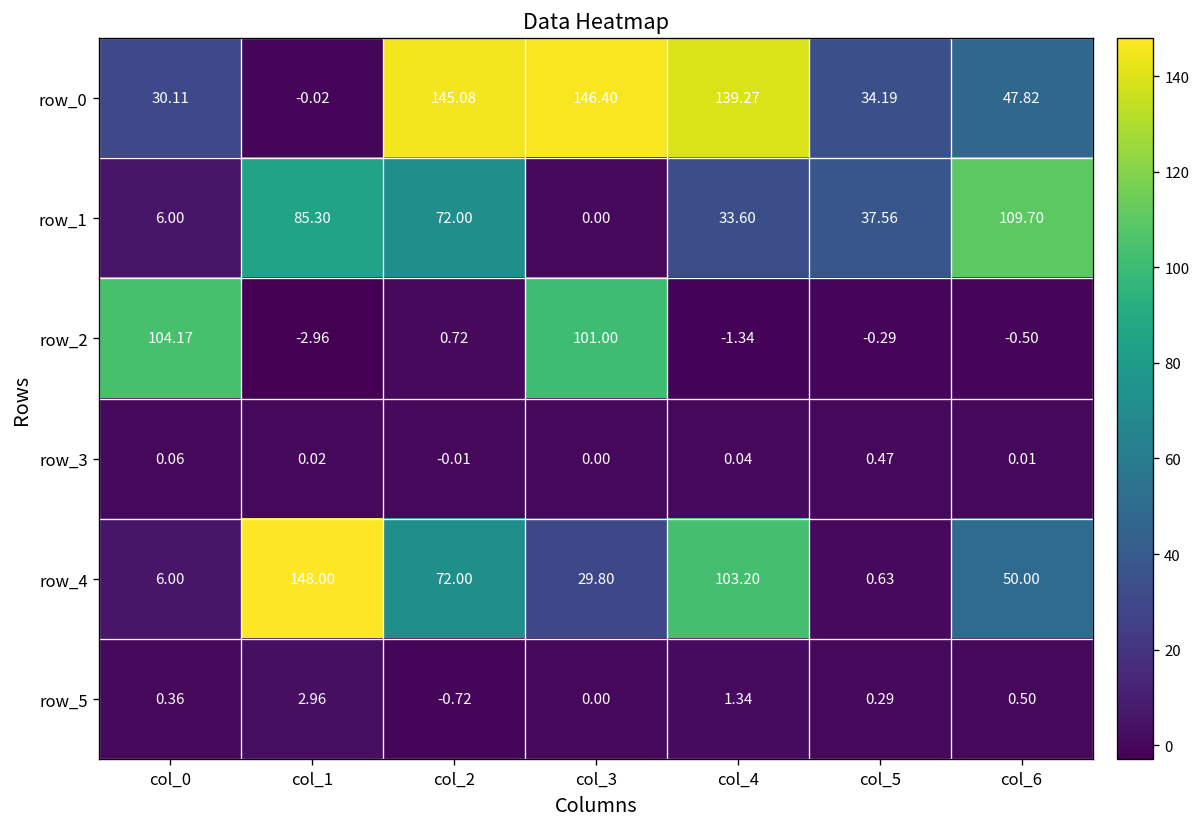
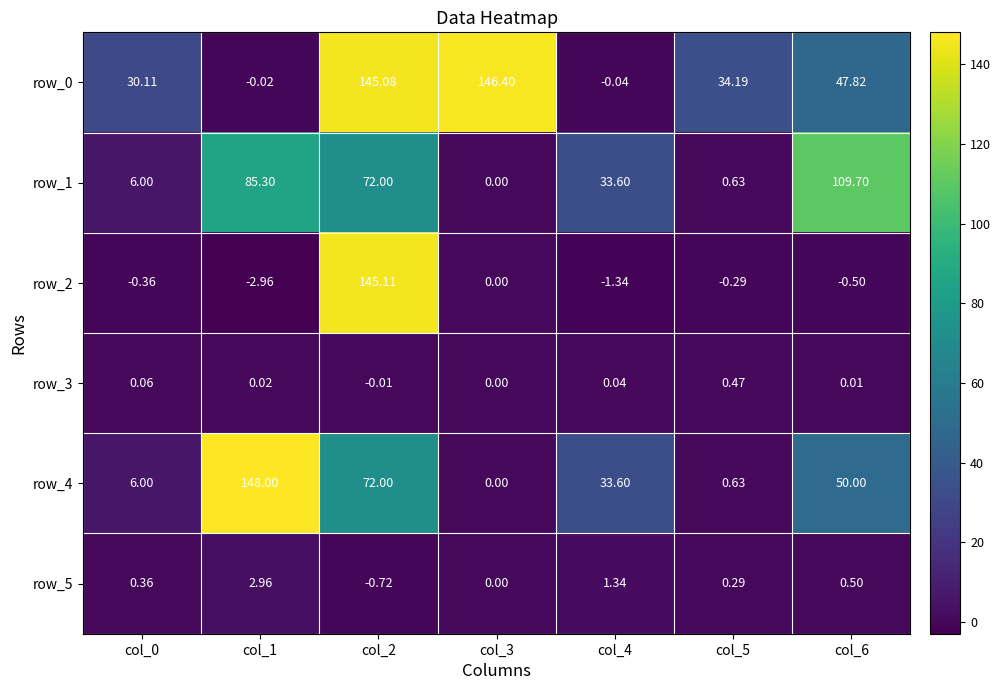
  {
    "row_0": {
      "col_0": 30.11,
      "col_1": -0.02,
      "col_2": 145.08,
      "col_3": 146.40,
-     "col_4": 139.27,
+     "col_4": -0.04,
      "col_5": 34.19,
      "col_6": 47.82
    },
    "row_1": {
      "col_0": 6.00,
      "col_1": 85.30,
      "col_2": 72.00,
      "col_3": 0.00,
      "col_4": 33.60,
-     "col_5": 37.56,
+     "col_5": 0.63,
      "col_6": 109.70
    },
    "row_2": {
-     "col_0": 104.17,
+     "col_0": -0.36,
      "col_1": -2.96,
-     "col_2": 0.72,
-     "col_3": 101.00,
+     "col_2": 145.11,
+     "col_3": 0.00,
      "col_4": -1.34,
      "col_5": -0.29,
      "col_6": -0.50
    },
    "row_3": {
      "col_0": 0.06,
      "col_1": 0.02,
      "col_2": -0.01,
      "col_3": 0.00,
      "col_4": 0.04,
      "col_5": 0.47,
      "col_6": 0.01
    },
    "row_4": {
      "col_0": 6.00,
      "col_1": 148.00,
      "col_2": 72.00,
-     "col_3": 29.80,
-     "col_4": 103.20,
+     "col_3": 0.00,
+     "col_4": 33.60,
      "col_5": 0.63,
      "col_6": 50.00
    },
    "row_5": {
      "col_0": 0.36,
      "col_1": 2.96,
      "col_2": -0.72,
      "col_3": 0.00,
      "col_4": 1.34,
      "col_5": 0.29,
      "col_6": 0.50
    }
  }
